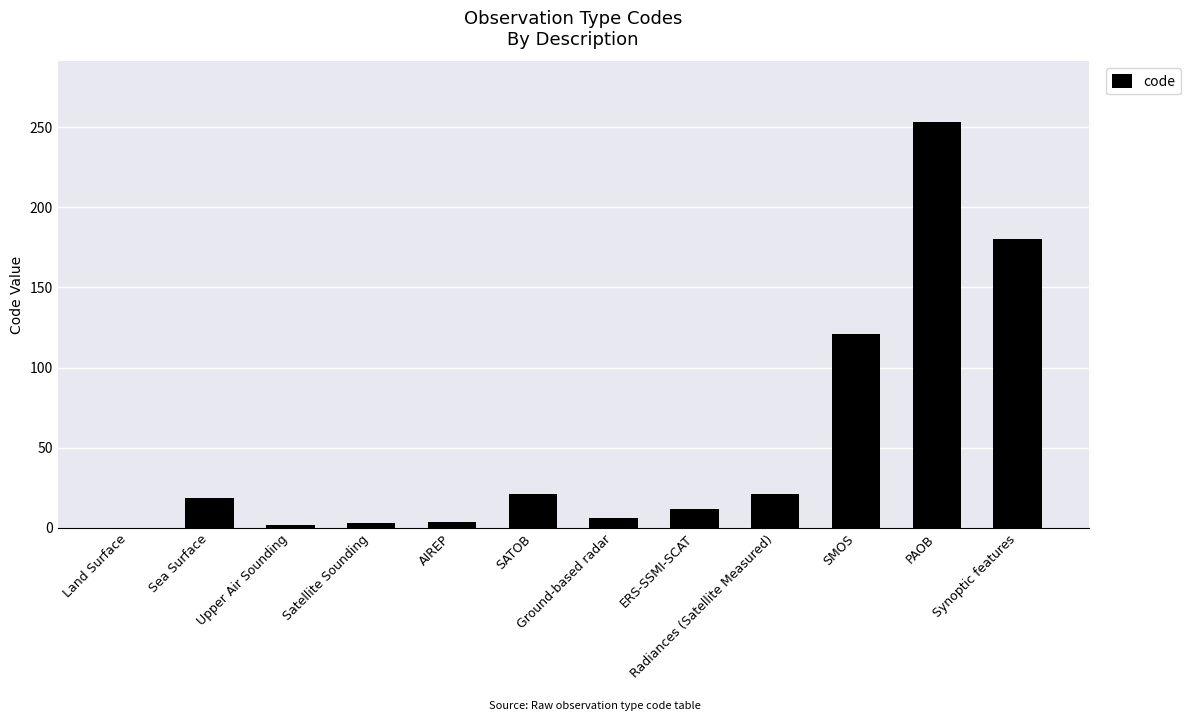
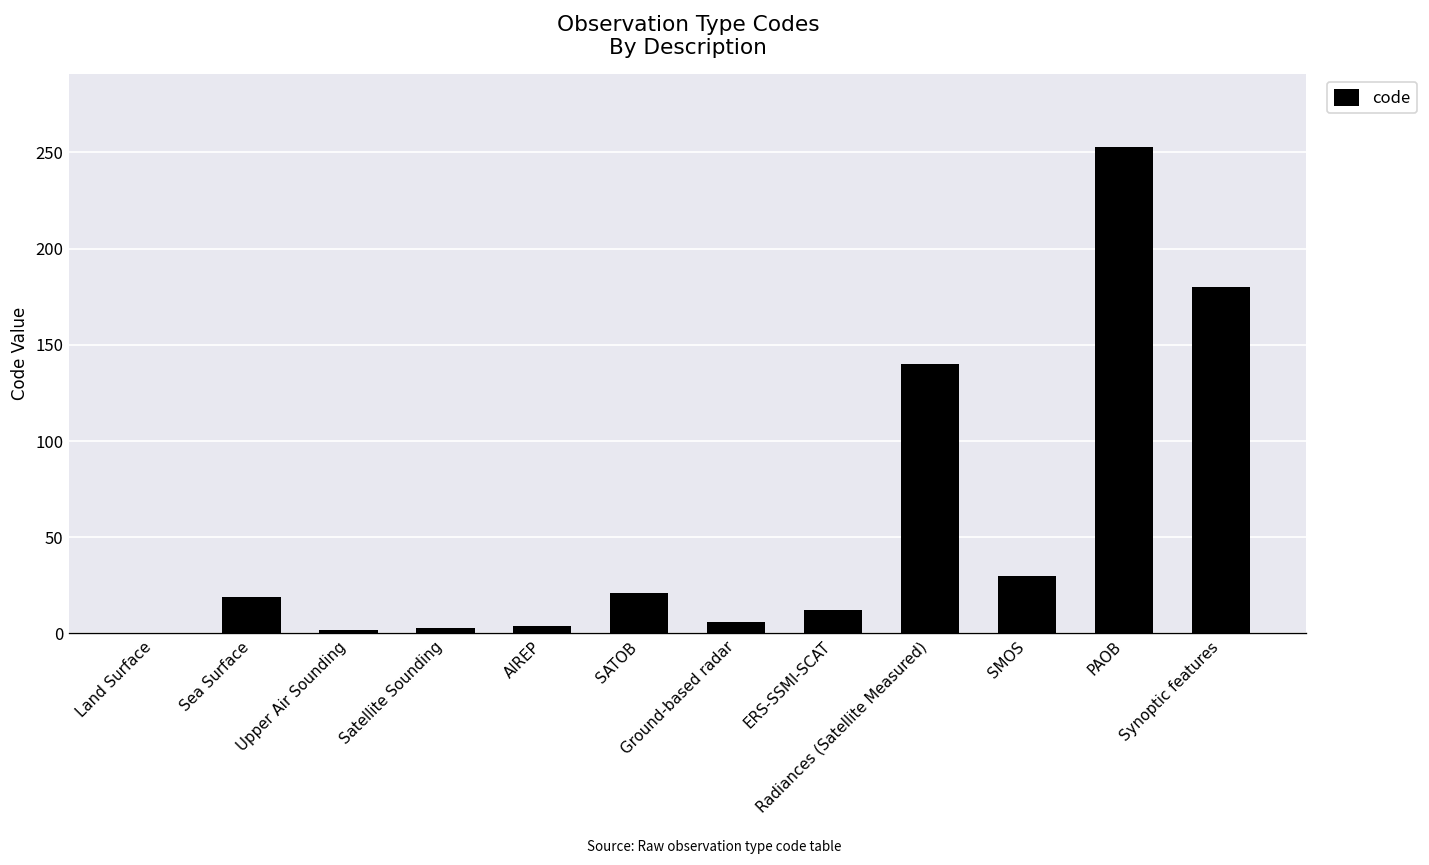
  {
    "Land Surface": 0,
    "Sea Surface": 19,
    "Upper Air Sounding": 2,
    "Satellite Sounding": 3,
    "AIREP": 4,
    "SATOB": 21,
    "Ground-based radar": 6,
    "ERS-SSMI-SCAT": 12,
-   "Radiances (Satellite Measured)": 21,
-   "SMOS": 121,
+   "Radiances (Satellite Measured)": 140,
+   "SMOS": 30,
    "PAOB": 253,
    "Synoptic features": 180
  }
